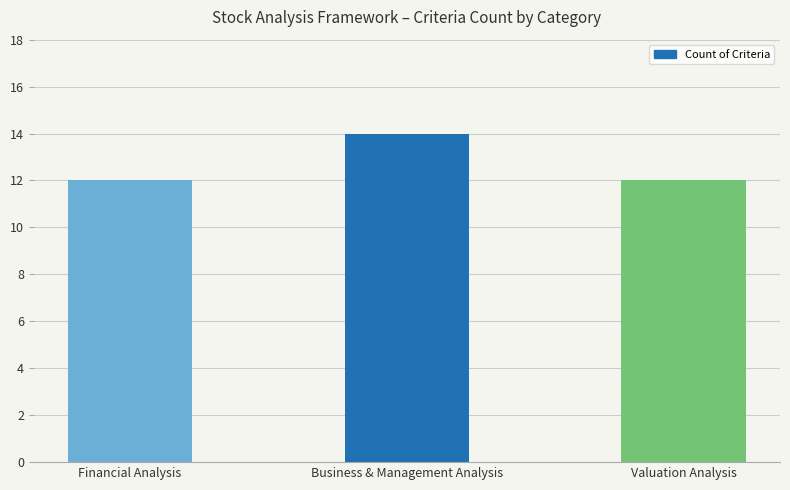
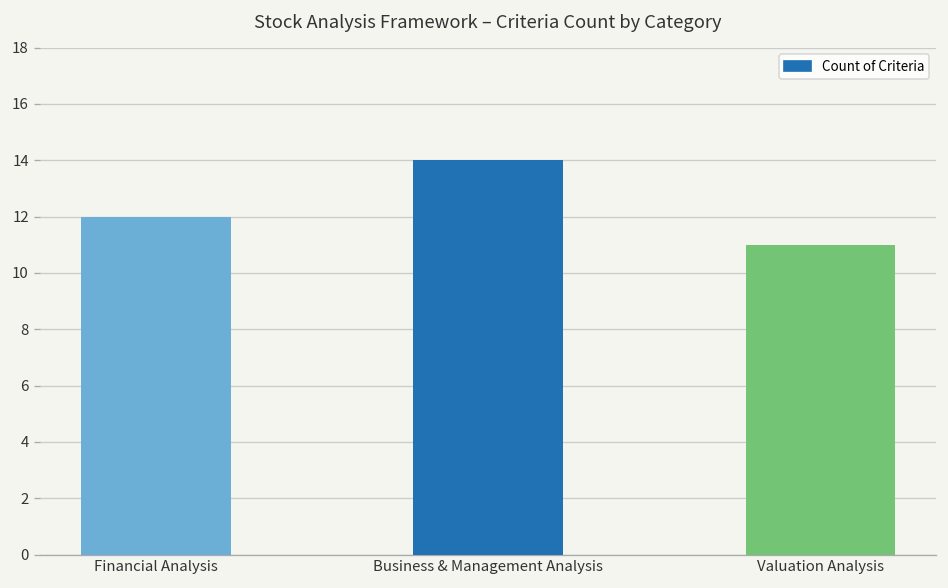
  {
    "Financial Analysis": 12,
    "Business & Management Analysis": 14,
-   "Valuation Analysis": 12
+   "Valuation Analysis": 11
  }
